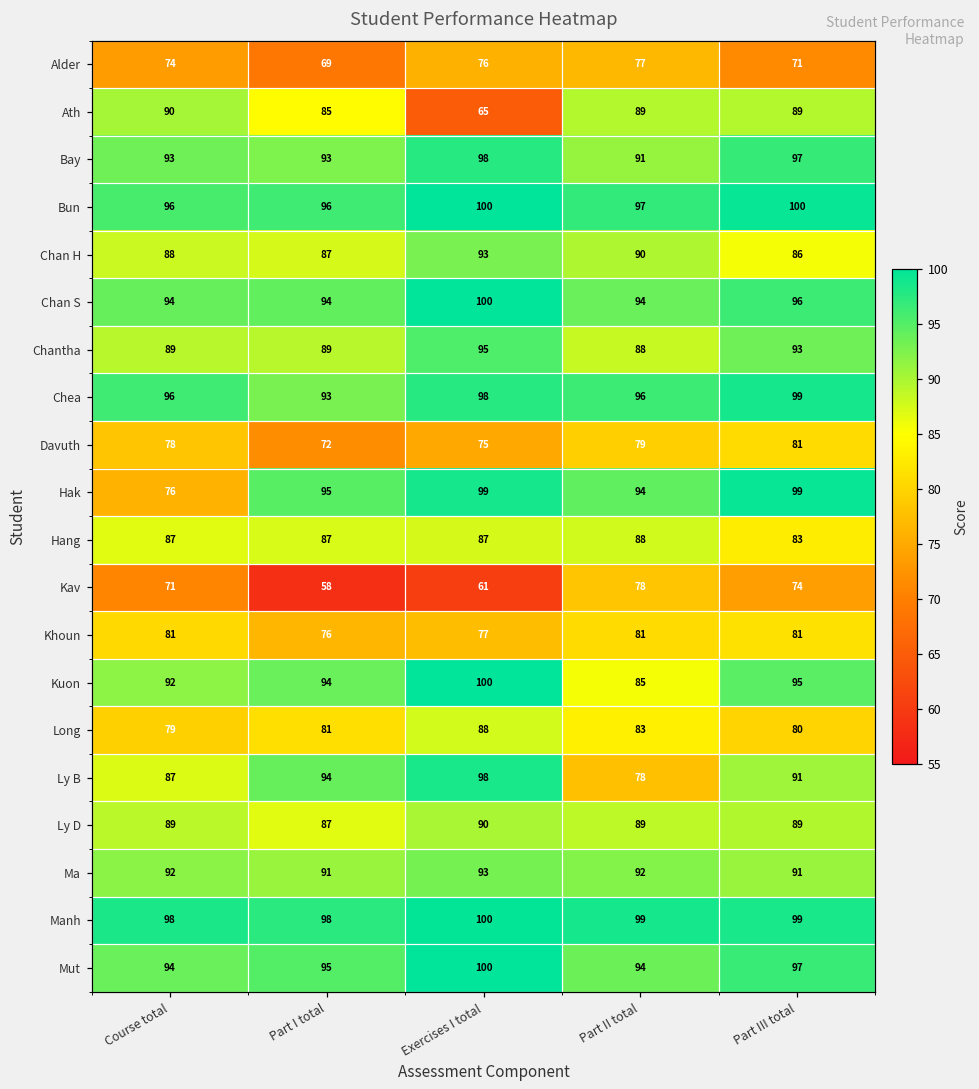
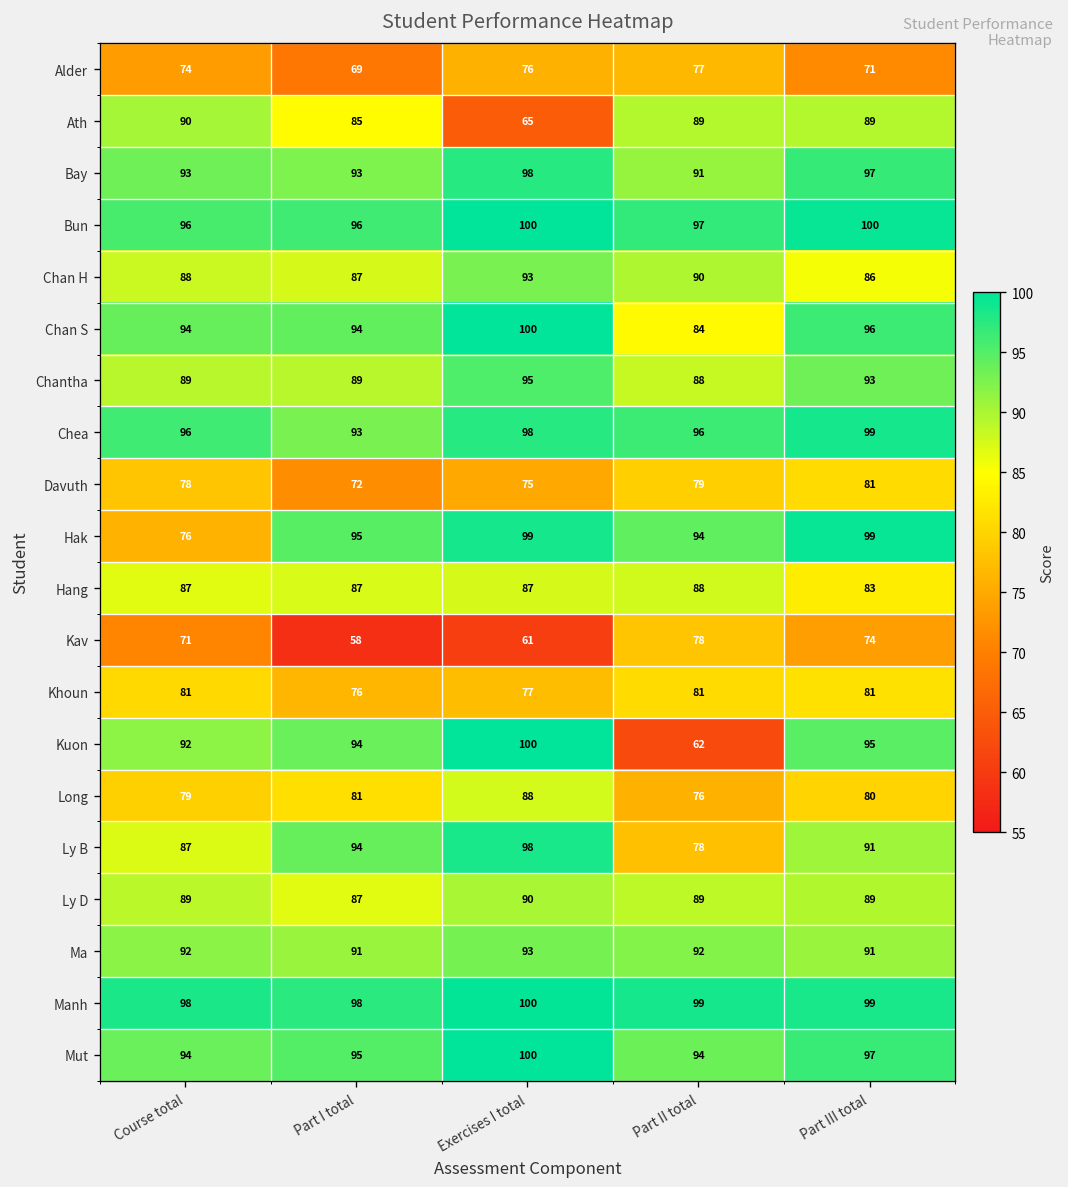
  {
    "Alder": {
      "Course total": 74,
      "Part I total": 69,
      "Exercises I total": 76,
      "Part II total": 77,
      "Part III total": 71
    },
    "Ath": {
      "Course total": 90,
      "Part I total": 85,
      "Exercises I total": 65,
      "Part II total": 89,
      "Part III total": 89
    },
    "Bay": {
      "Course total": 93,
      "Part I total": 93,
      "Exercises I total": 98,
      "Part II total": 91,
      "Part III total": 97
    },
    "Bun": {
      "Course total": 96,
      "Part I total": 96,
      "Exercises I total": 100,
      "Part II total": 97,
      "Part III total": 100
    },
    "Chan H": {
      "Course total": 88,
      "Part I total": 87,
      "Exercises I total": 93,
      "Part II total": 90,
      "Part III total": 86
    },
    "Chan S": {
      "Course total": 94,
      "Part I total": 94,
      "Exercises I total": 100,
-     "Part II total": 94,
+     "Part II total": 84,
      "Part III total": 96
    },
    "Chantha": {
      "Course total": 89,
      "Part I total": 89,
      "Exercises I total": 95,
      "Part II total": 88,
      "Part III total": 93
    },
    "Chea": {
      "Course total": 96,
      "Part I total": 93,
      "Exercises I total": 98,
      "Part II total": 96,
      "Part III total": 99
    },
    "Davuth": {
      "Course total": 78,
      "Part I total": 72,
      "Exercises I total": 75,
      "Part II total": 79,
      "Part III total": 81
    },
    "Hak": {
      "Course total": 76,
      "Part I total": 95,
      "Exercises I total": 99,
      "Part II total": 94,
      "Part III total": 99
    },
    "Hang": {
      "Course total": 87,
      "Part I total": 87,
      "Exercises I total": 87,
      "Part II total": 88,
      "Part III total": 83
    },
    "Kav": {
      "Course total": 71,
      "Part I total": 58,
      "Exercises I total": 61,
      "Part II total": 78,
      "Part III total": 74
    },
    "Khoun": {
      "Course total": 81,
      "Part I total": 76,
      "Exercises I total": 77,
      "Part II total": 81,
      "Part III total": 81
    },
    "Kuon": {
      "Course total": 92,
      "Part I total": 94,
      "Exercises I total": 100,
-     "Part II total": 85,
+     "Part II total": 62,
      "Part III total": 95
    },
    "Long": {
      "Course total": 79,
      "Part I total": 81,
      "Exercises I total": 88,
-     "Part II total": 83,
+     "Part II total": 76,
      "Part III total": 80
    },
    "Ly B": {
      "Course total": 87,
      "Part I total": 94,
      "Exercises I total": 98,
      "Part II total": 78,
      "Part III total": 91
    },
    "Ly D": {
      "Course total": 89,
      "Part I total": 87,
      "Exercises I total": 90,
      "Part II total": 89,
      "Part III total": 89
    },
    "Ma": {
      "Course total": 92,
      "Part I total": 91,
      "Exercises I total": 93,
      "Part II total": 92,
      "Part III total": 91
    },
    "Manh": {
      "Course total": 98,
      "Part I total": 98,
      "Exercises I total": 100,
      "Part II total": 99,
      "Part III total": 99
    },
    "Mut": {
      "Course total": 94,
      "Part I total": 95,
      "Exercises I total": 100,
      "Part II total": 94,
      "Part III total": 97
    }
  }
